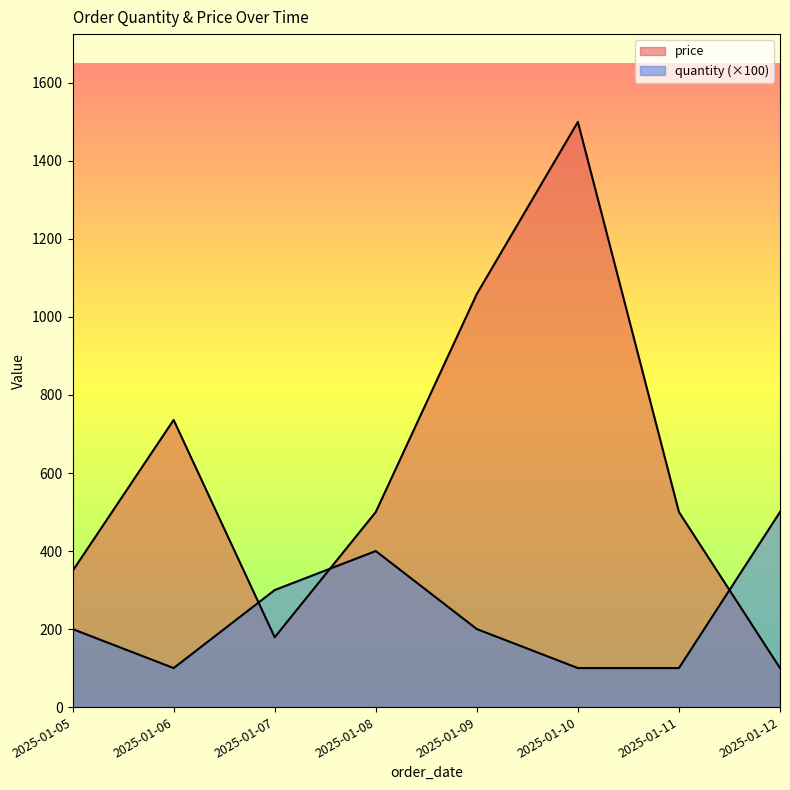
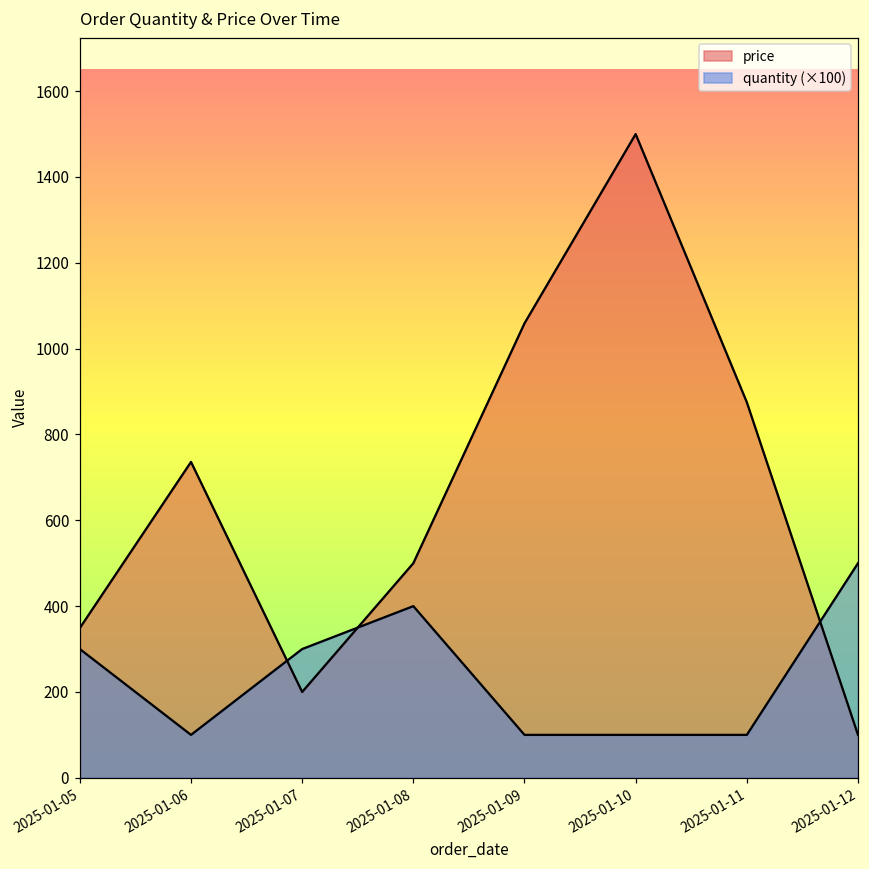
  {
    "price": {
      "2025-01-05": 350,
      "2025-01-06": 740,
-     "2025-01-07": 180,
+     "2025-01-07": 200,
      "2025-01-08": 500,
      "2025-01-09": 1060,
      "2025-01-10": 1500,
-     "2025-01-11": 500,
+     "2025-01-11": 880,
      "2025-01-12": 100
    },
    "quantity (×100)": {
-     "2025-01-05": 200,
+     "2025-01-05": 300,
      "2025-01-06": 100,
      "2025-01-07": 300,
      "2025-01-08": 400,
-     "2025-01-09": 200,
+     "2025-01-09": 100,
      "2025-01-10": 100,
      "2025-01-11": 100,
      "2025-01-12": 500
    }
  }
